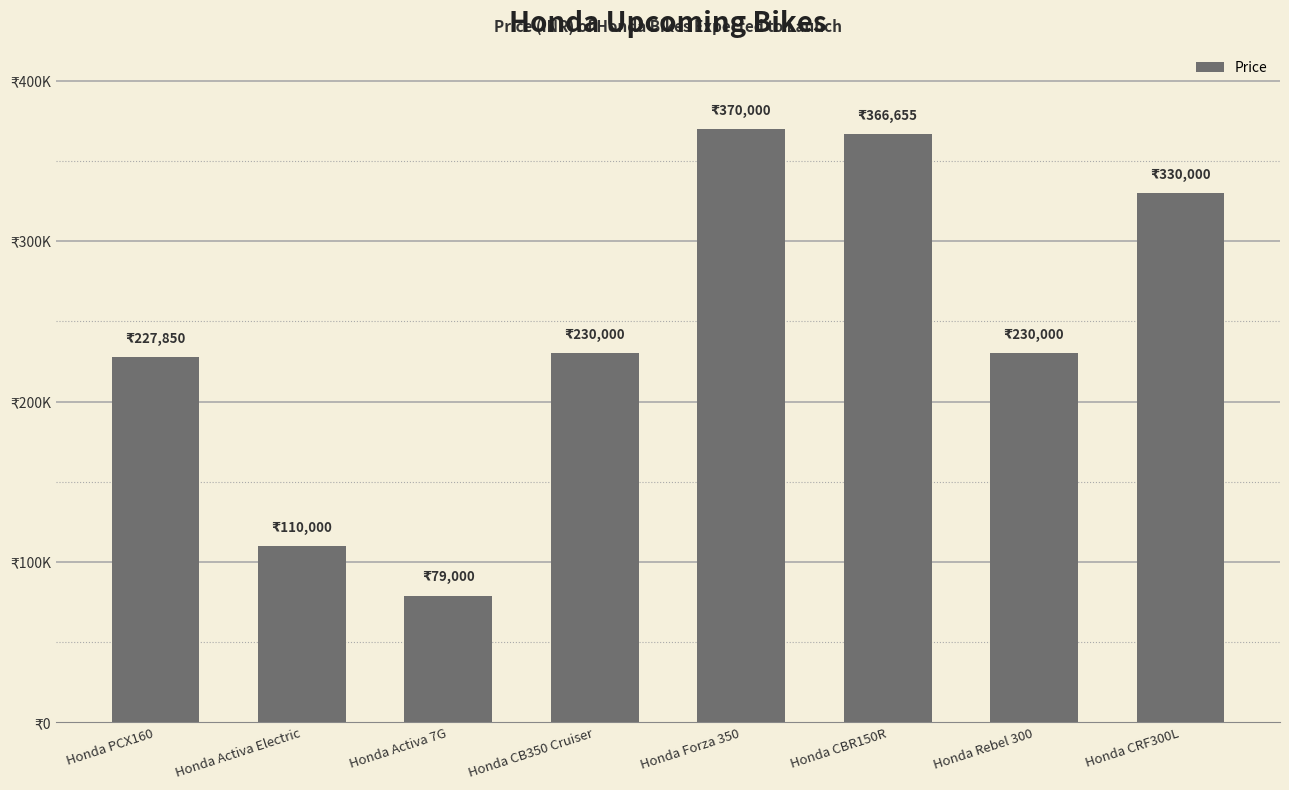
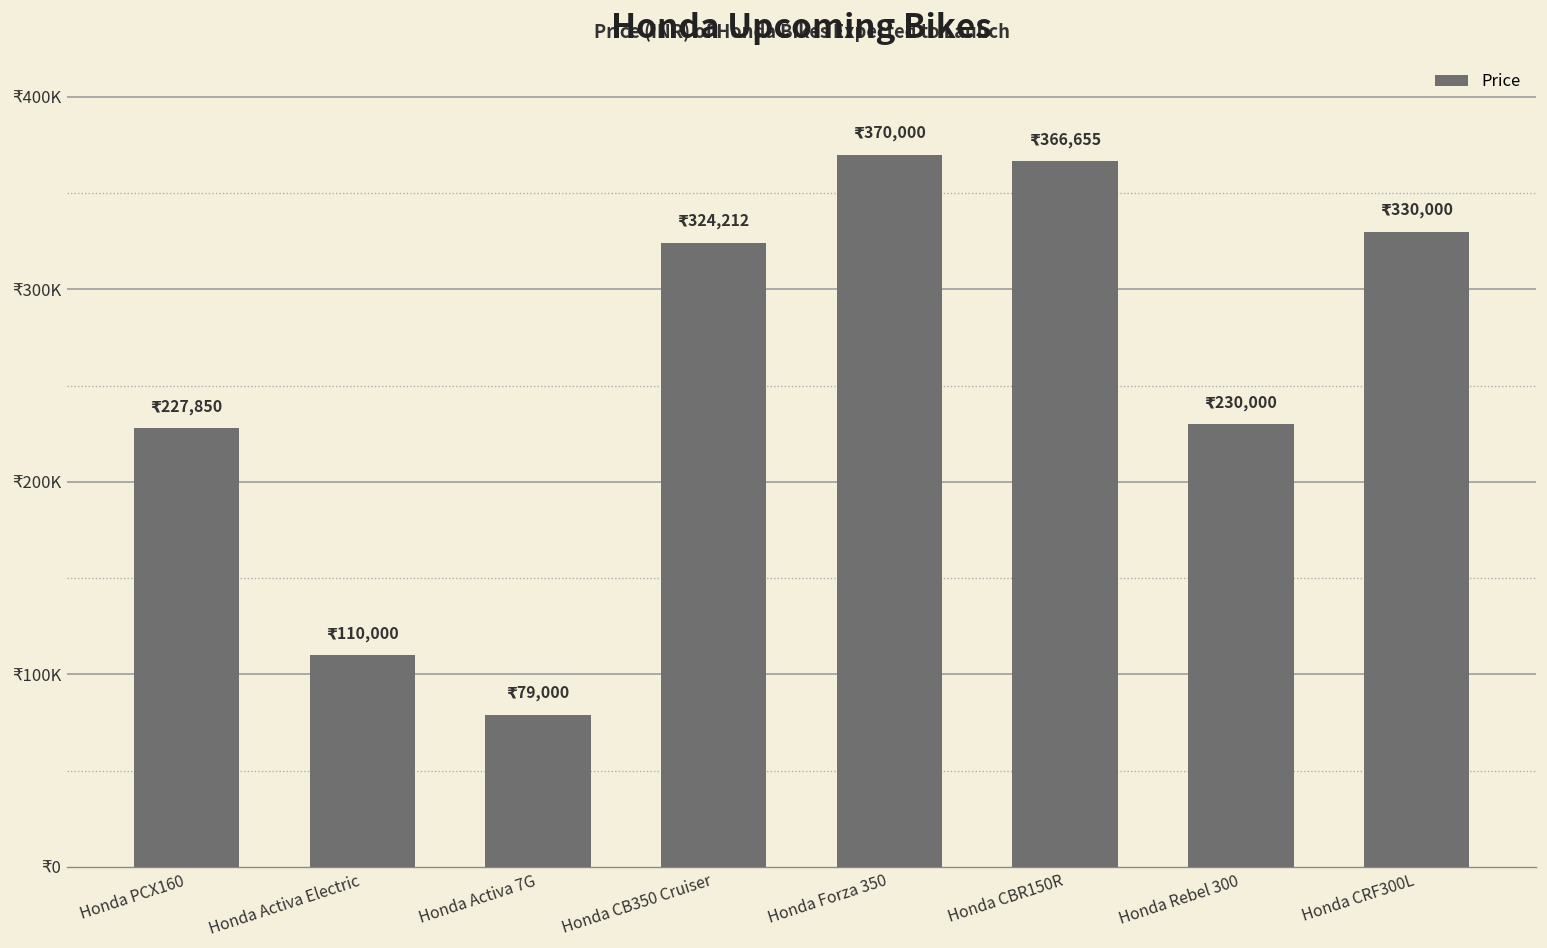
  {
    "Honda PCX160": "227,850",
    "Honda Activa Electric": "110,000",
    "Honda Activa 7G": "79,000",
-   "Honda CB350 Cruiser": "230,000",
+   "Honda CB350 Cruiser": "324,212",
    "Honda Forza 350": "370,000",
    "Honda CBR150R": "366,655",
    "Honda Rebel 300": "230,000",
    "Honda CRF300L": "330,000"
  }
